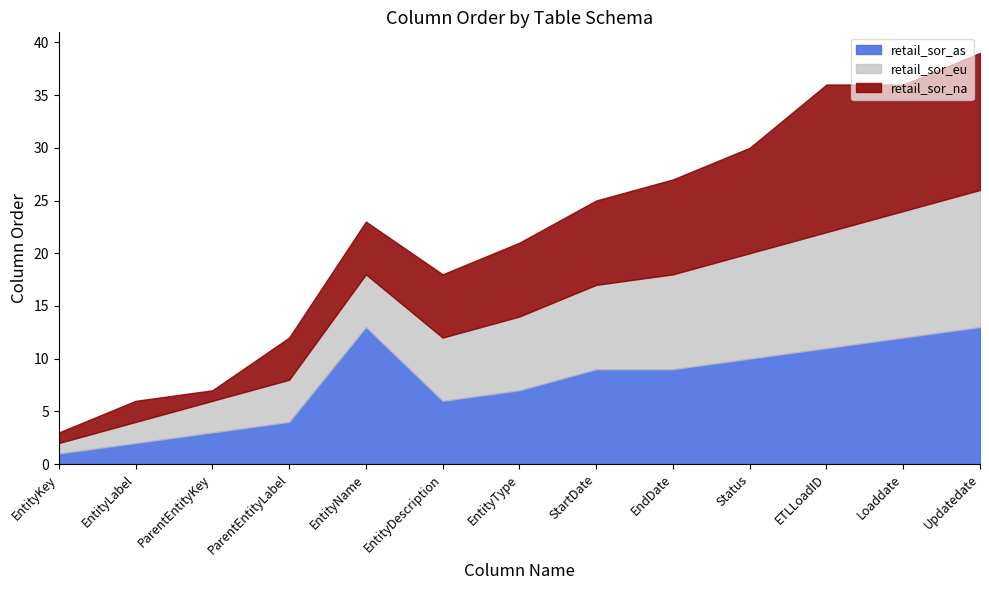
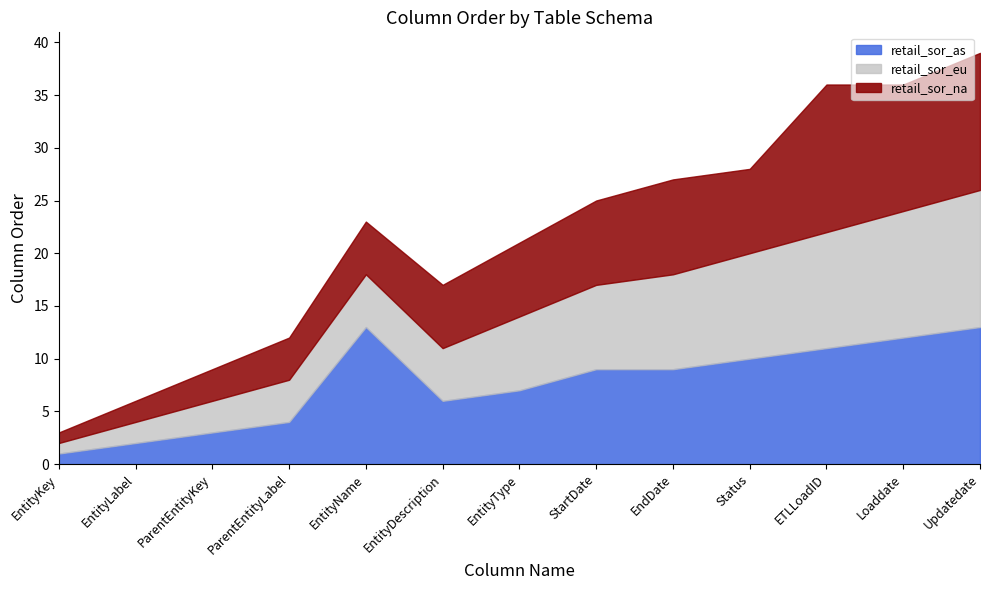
  {
    "retail_sor_as": {
      "EntityKey": 1,
      "EntityLabel": 2,
      "ParentEntityKey": 3,
      "ParentEntityLabel": 4,
      "EntityName": 13,
      "EntityDescription": 6,
      "EntityType": 7,
      "StartDate": 9,
      "EndDate": 9,
      "Status": 10,
      "ETLLoadID": 11,
      "Loaddate": 12,
      "Updatedate": 13
    },
    "retail_sor_eu": {
      "EntityKey": 1,
      "EntityLabel": 2,
      "ParentEntityKey": 3,
      "ParentEntityLabel": 4,
      "EntityName": 5,
-     "EntityDescription": 6,
+     "EntityDescription": 5,
      "EntityType": 7,
      "StartDate": 8,
      "EndDate": 9,
      "Status": 10,
      "ETLLoadID": 11,
      "Loaddate": 12,
      "Updatedate": 13
    },
    "retail_sor_na": {
      "EntityKey": 1,
      "EntityLabel": 2,
-     "ParentEntityKey": 1,
+     "ParentEntityKey": 3,
      "ParentEntityLabel": 4,
      "EntityName": 5,
      "EntityDescription": 6,
      "EntityType": 7,
      "StartDate": 8,
      "EndDate": 9,
-     "Status": 10,
+     "Status": 8,
      "ETLLoadID": 14,
      "Updatedate": 13
    }
  }
